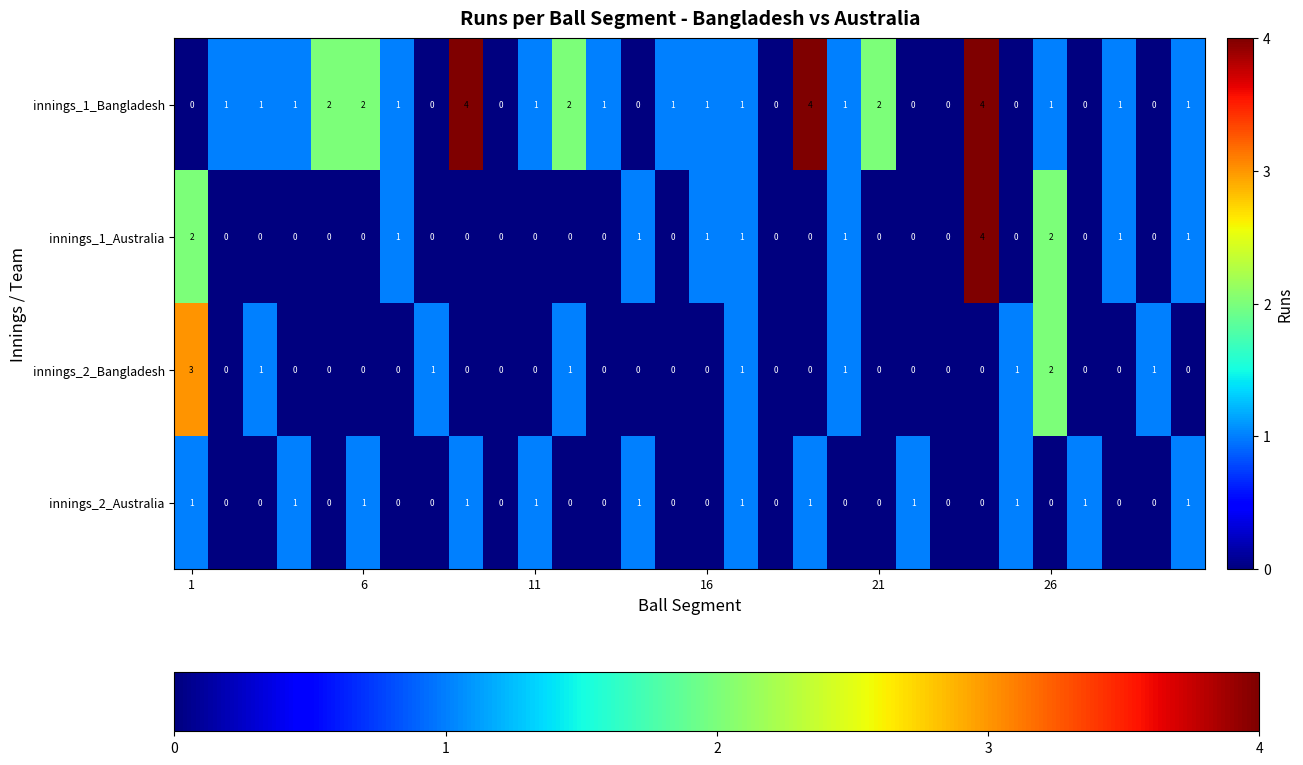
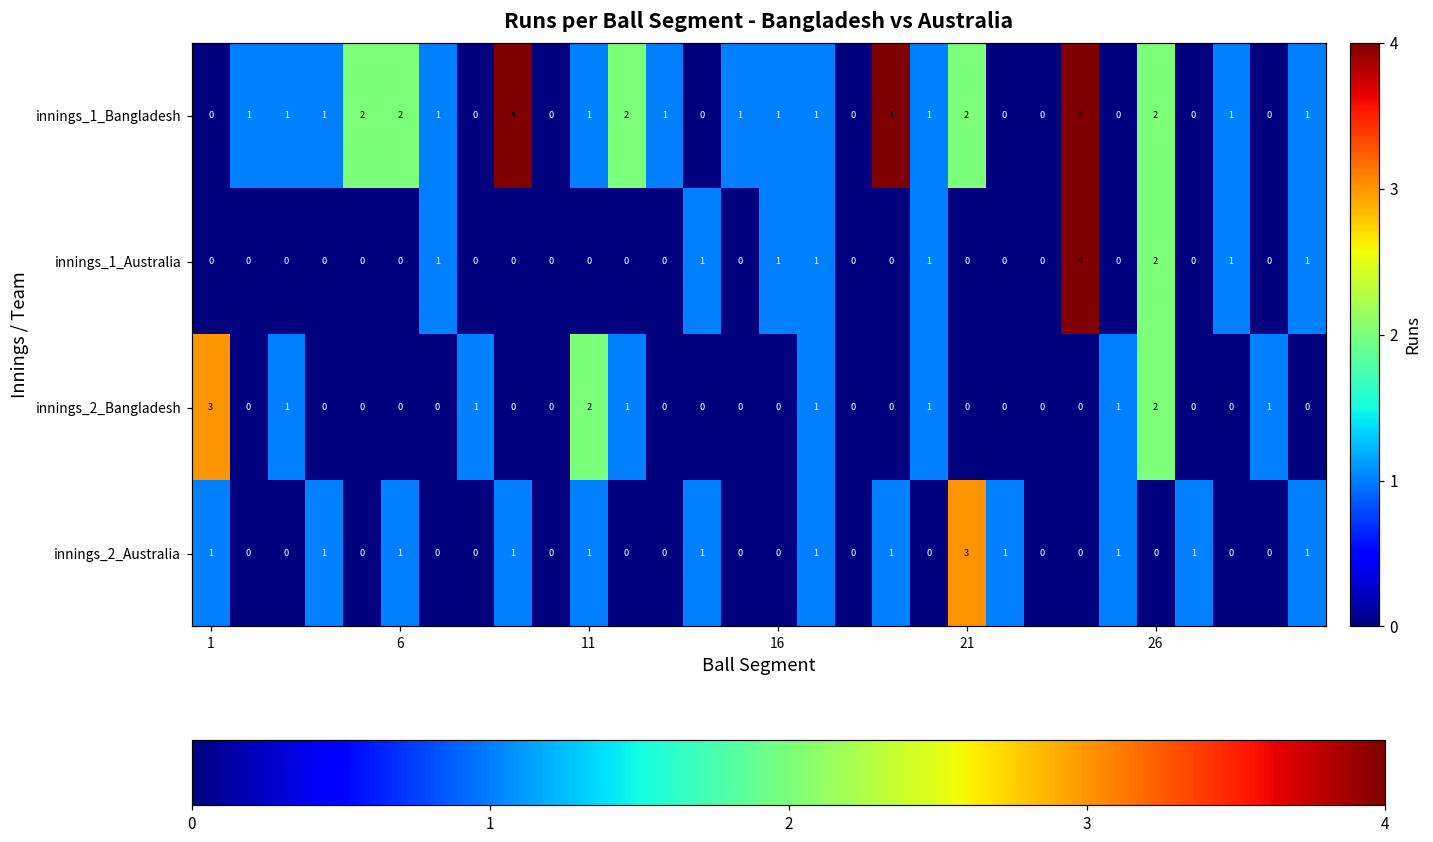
  {
    "innings_1_Bangladesh": {
      "1": 0,
      "6": 2,
      "11": 1,
      "16": 1,
      "21": 2,
-     "26": 1
+     "26": 2
    },
    "innings_1_Australia": {
-     "1": 2,
+     "1": 0,
      "6": 0,
      "11": 0,
      "16": 1,
      "21": 0,
      "26": 2
    },
    "innings_2_Bangladesh": {
      "1": 3,
      "6": 0,
-     "11": 0,
+     "11": 2,
      "16": 0,
      "21": 0,
      "26": 2
    },
    "innings_2_Australia": {
      "1": 1,
      "6": 1,
      "11": 1,
      "16": 0,
-     "21": 0,
+     "21": 3,
      "26": 0
    }
  }
